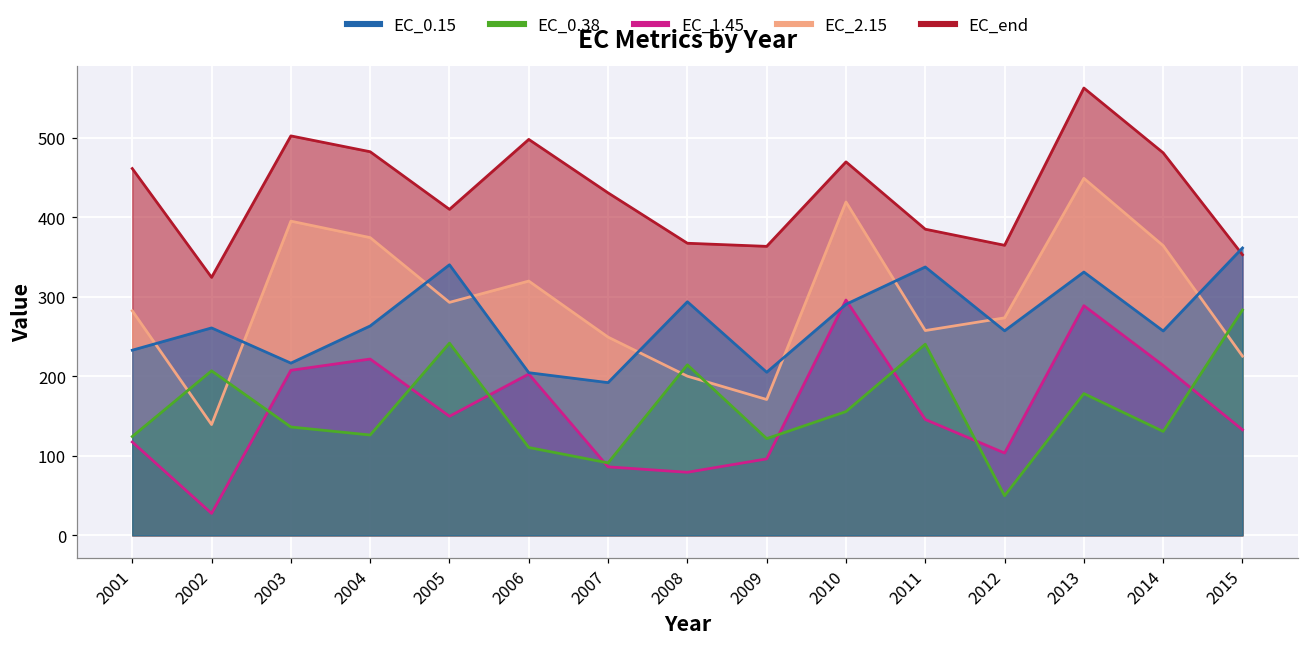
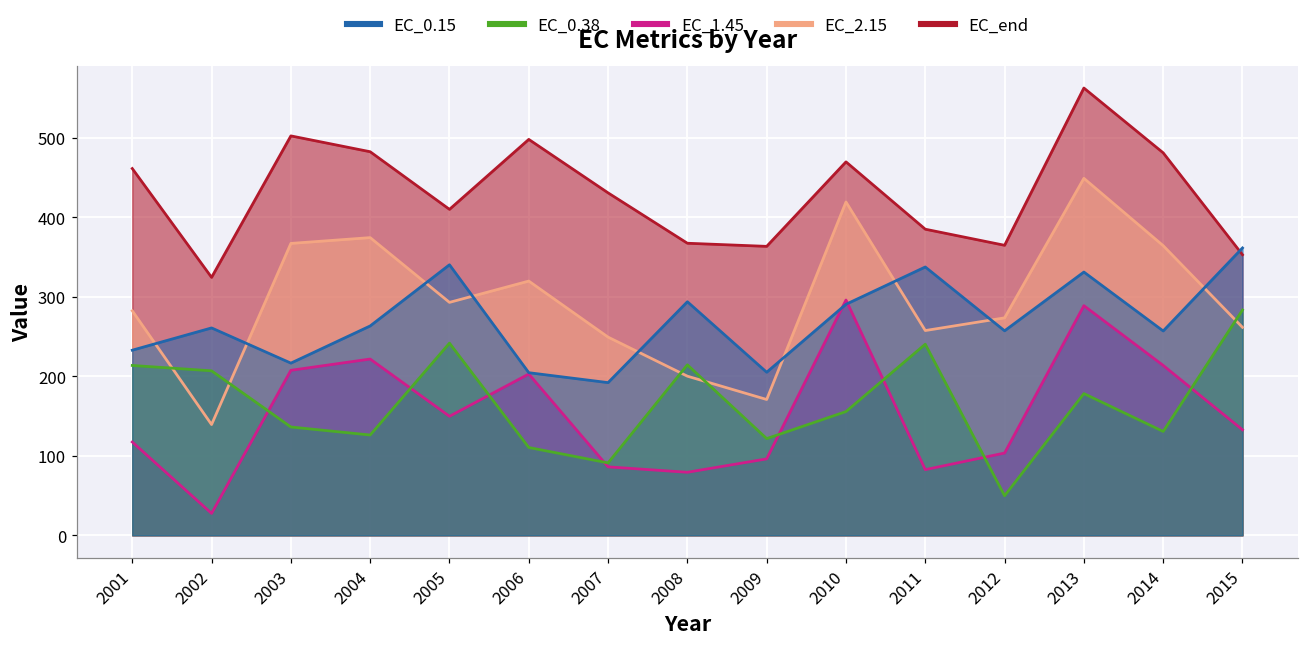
  {
    "EC_end": {
      "2001": 460,
      "2002": 320,
      "2003": 500,
      "2004": 480,
      "2005": 410,
      "2006": 500,
      "2007": 430,
      "2008": 370,
      "2009": 360,
      "2010": 470,
      "2011": 390,
      "2012": 360,
      "2013": 560,
      "2014": 480,
      "2015": 350
    },
    "EC_2.15": {
      "2001": 280,
      "2002": 140,
-     "2003": 400,
+     "2003": 370,
      "2004": 370,
      "2005": 290,
      "2006": 320,
      "2007": 250,
      "2008": 200,
      "2009": 170,
      "2010": 420,
      "2011": 260,
      "2012": 270,
      "2013": 450,
      "2014": 360,
-     "2015": 230
+     "2015": 260
    },
    "EC_1.45": {
      "2001": 120,
      "2002": 30,
      "2003": 210,
      "2004": 220,
      "2005": 150,
      "2007": 90,
      "2008": 80,
      "2009": 100,
      "2010": 300,
-     "2011": 150,
+     "2011": 80,
      "2012": 100,
      "2013": 290,
      "2014": 210,
      "2015": 130
    },
    "EC_0.38": {
-     "2001": 120,
+     "2001": 210,
      "2002": 210,
      "2003": 140,
      "2004": 130,
      "2005": 240,
      "2006": 110,
      "2007": 90,
      "2008": 210,
      "2009": 120,
      "2010": 160,
      "2011": 240,
      "2012": 50,
      "2013": 180,
      "2014": 130,
      "2015": 280
    },
    "EC_0.15": {
      "2001": 230,
      "2002": 260,
      "2003": 220,
      "2004": 260,
      "2005": 340,
      "2007": 190,
      "2008": 290,
      "2009": 210,
      "2010": 290,
      "2011": 340,
      "2012": 260,
      "2013": 330,
      "2014": 260,
      "2015": 360
    }
  }
